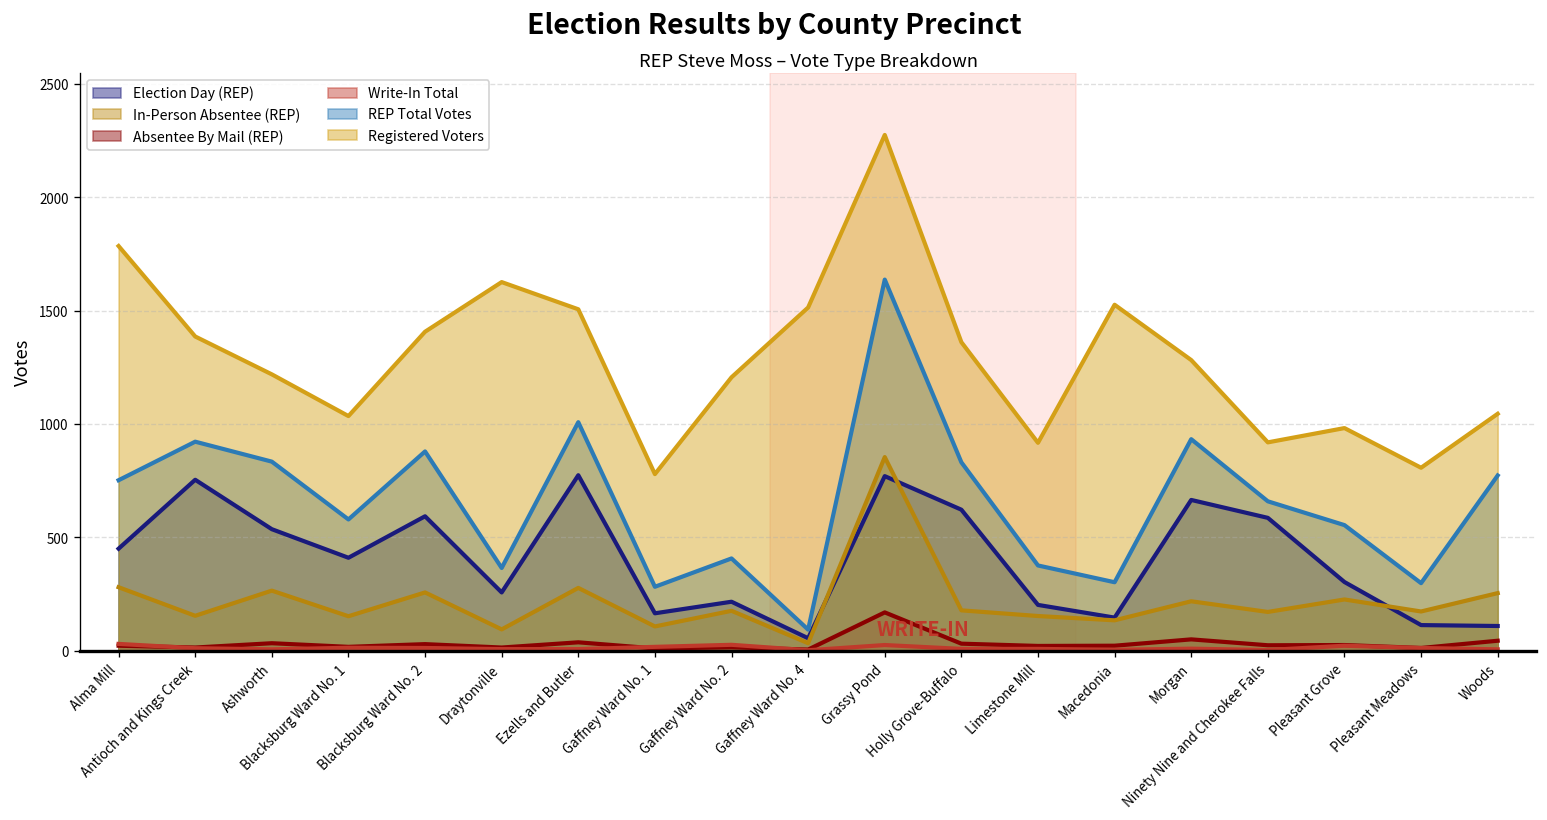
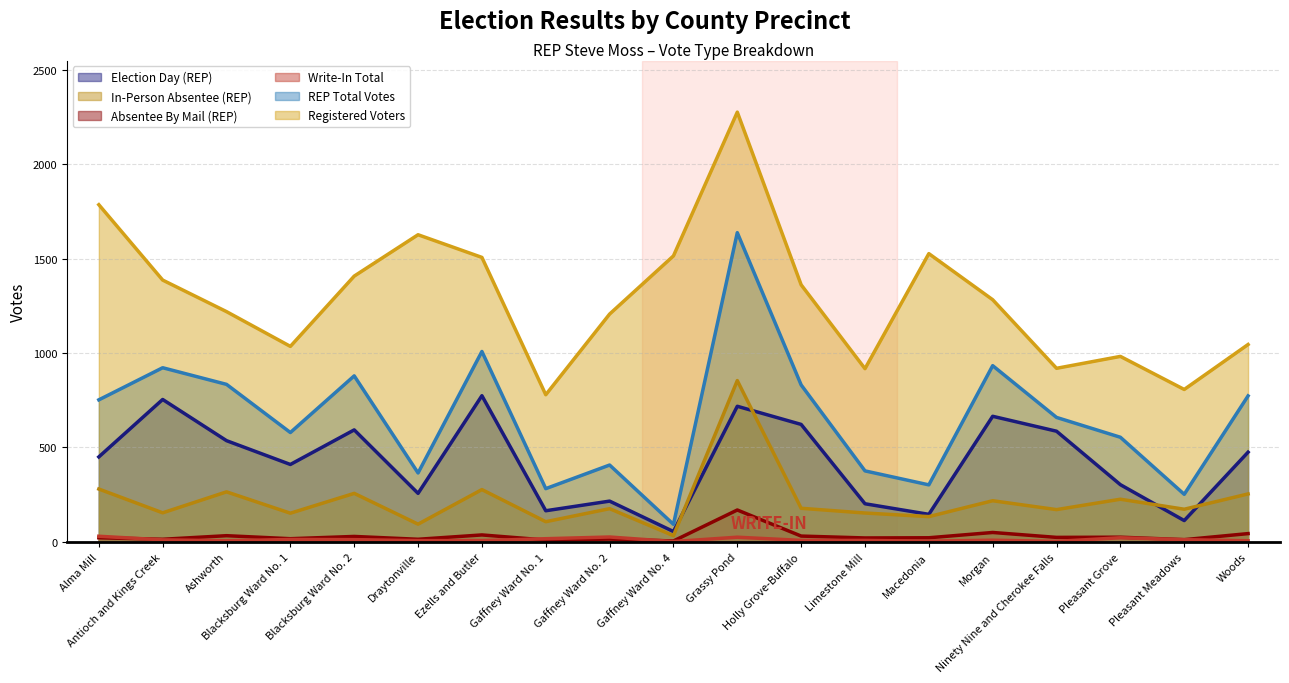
  {
    "Election Day (REP)": {
      "Alma Mill": 450,
      "Antioch and Kings Creek": 750,
      "Ashworth": 540,
      "Blacksburg Ward No. 1": 410,
      "Blacksburg Ward No. 2": 590,
      "Draytonville": 260,
      "Ezells and Butler": 770,
      "Gaffney Ward No. 1": 170,
      "Gaffney Ward No. 2": 220,
      "Gaffney Ward No. 4": 60,
-     "Grassy Pond": 770,
+     "Grassy Pond": 720,
      "Holly Grove-Buffalo": 620,
      "Limestone Mill": 200,
      "Morgan": 670,
      "Ninety Nine and Cherokee Falls": 590,
      "Pleasant Grove": 300,
      "Pleasant Meadows": 110,
-     "Woods": 110
+     "Woods": 480
    },
    "Absentee By Mail (REP)": {
      "Ashworth": 30,
      "Blacksburg Ward No. 2": 30,
      "Ezells and Butler": 40,
      "Grassy Pond": 170,
      "Holly Grove-Buffalo": 30,
      "Macedonia": 20,
      "Morgan": 50,
      "Ninety Nine and Cherokee Falls": 20,
      "Woods": 40
    },
    "REP Total Votes": {
      "Alma Mill": 750,
      "Antioch and Kings Creek": 920,
      "Ashworth": 830,
      "Blacksburg Ward No. 1": 580,
      "Blacksburg Ward No. 2": 880,
      "Draytonville": 370,
      "Ezells and Butler": 1010,
      "Gaffney Ward No. 1": 280,
      "Gaffney Ward No. 2": 410,
      "Gaffney Ward No. 4": 90,
      "Grassy Pond": 1640,
      "Holly Grove-Buffalo": 830,
      "Limestone Mill": 380,
      "Macedonia": 300,
      "Morgan": 930,
      "Ninety Nine and Cherokee Falls": 660,
      "Pleasant Grove": 550,
-     "Pleasant Meadows": 300,
+     "Pleasant Meadows": 250,
      "Woods": 770
    }
  }
